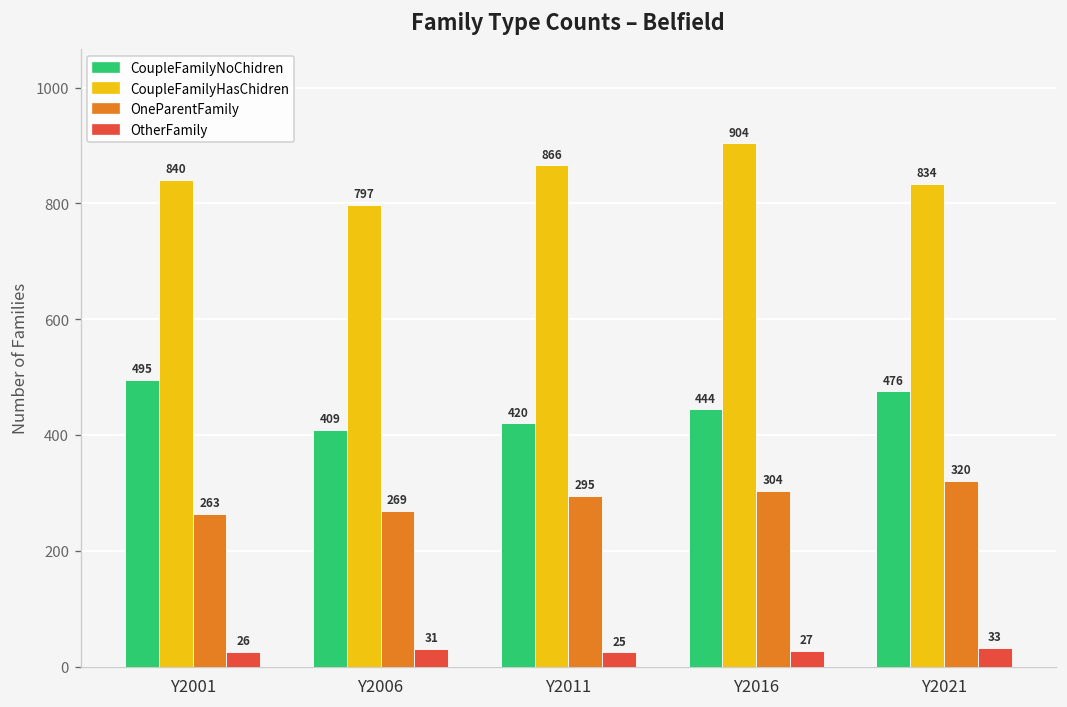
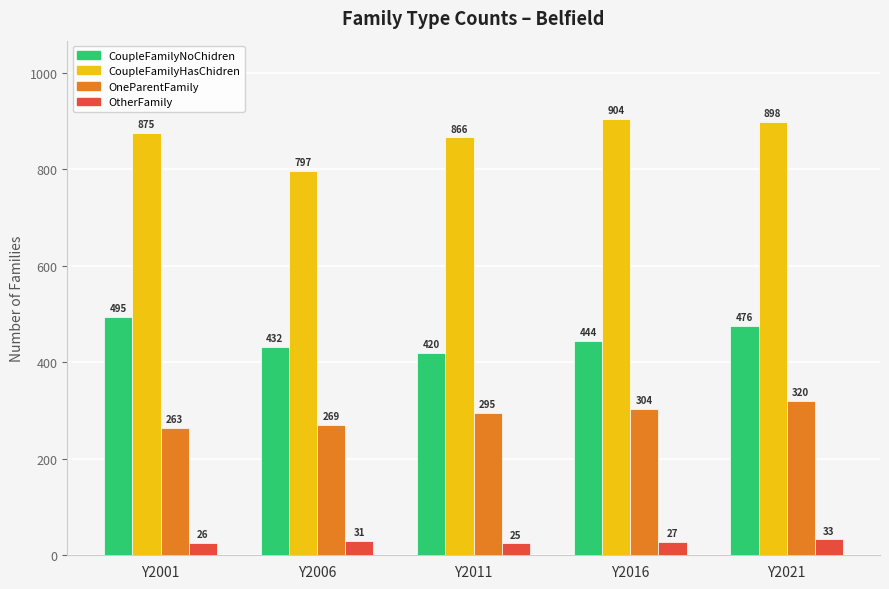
  {
    "CoupleFamilyNoChidren": {
      "Y2001": 495,
-     "Y2006": 409,
+     "Y2006": 432,
      "Y2011": 420,
      "Y2016": 444,
      "Y2021": 476
    },
    "CoupleFamilyHasChidren": {
-     "Y2001": 840,
+     "Y2001": 875,
      "Y2006": 797,
      "Y2011": 866,
      "Y2016": 904,
-     "Y2021": 834
+     "Y2021": 898
    }
  }
